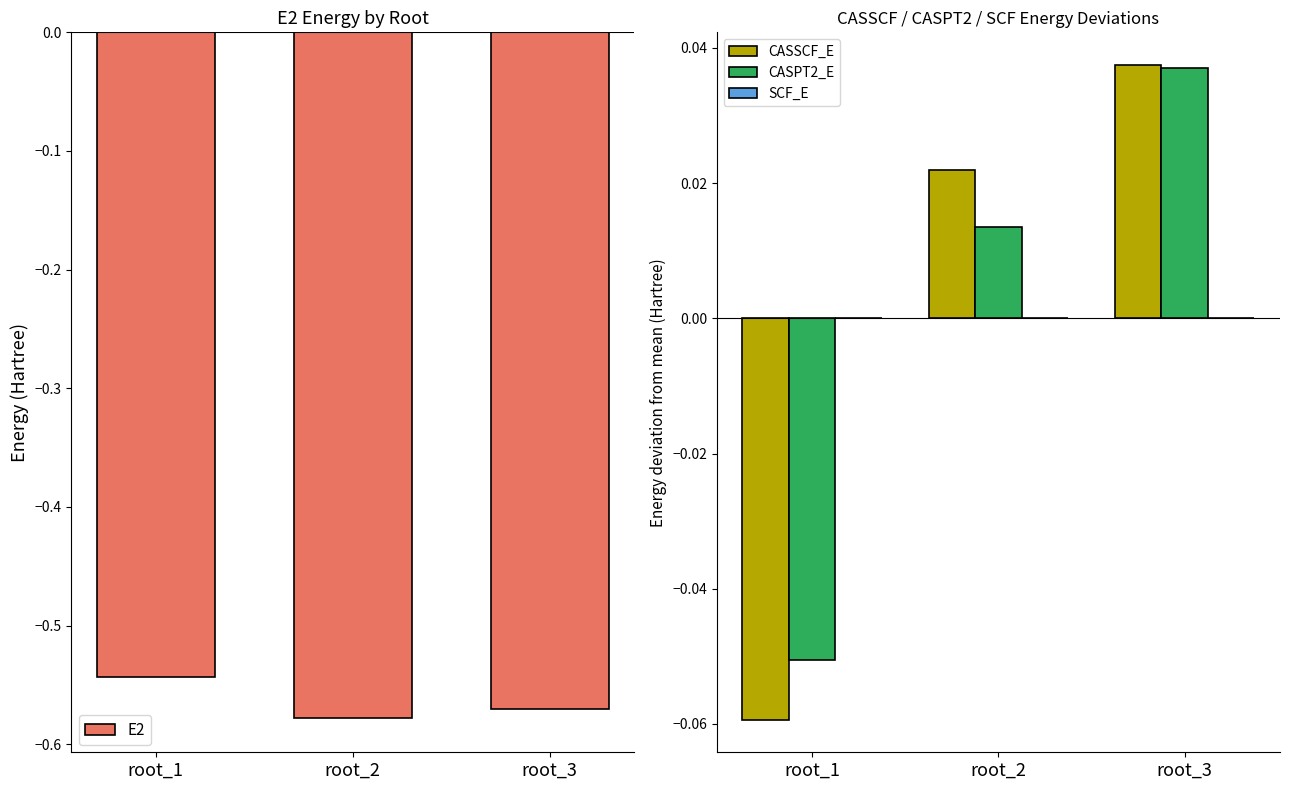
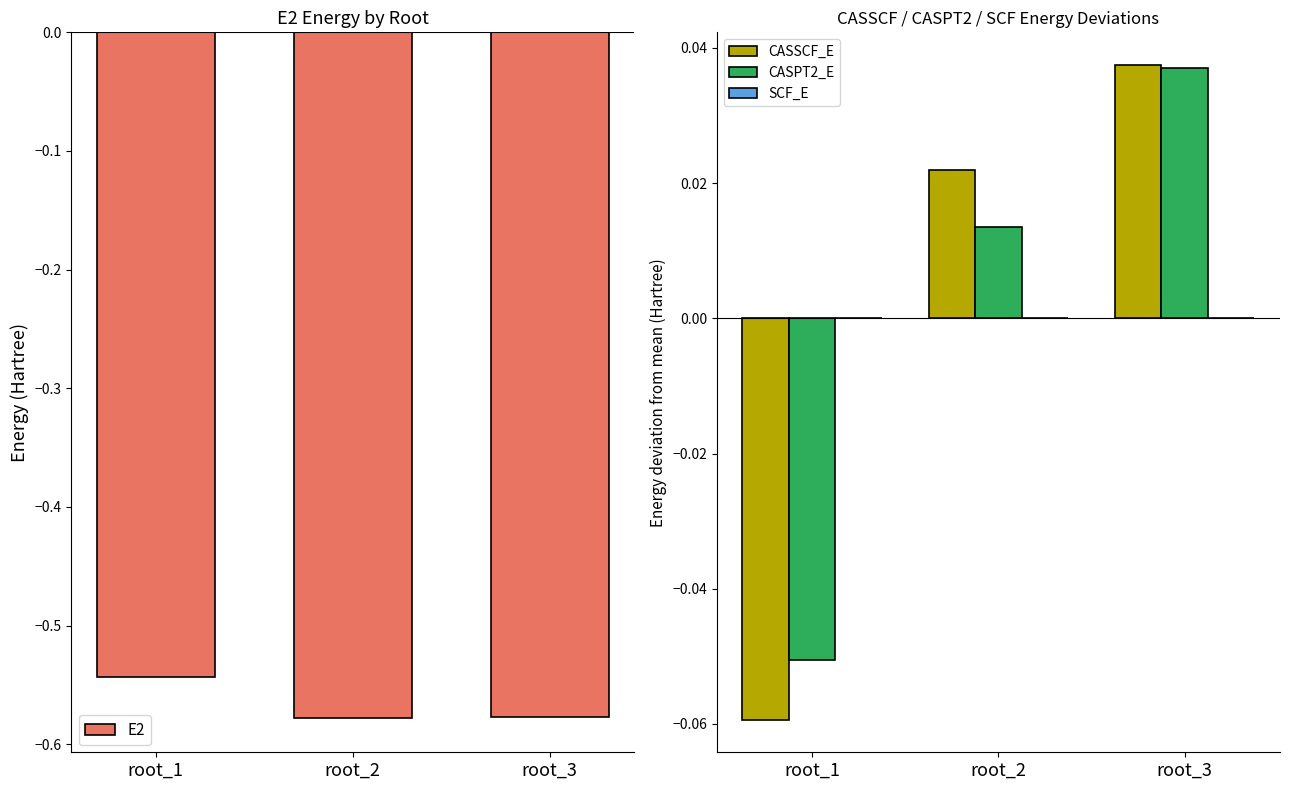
  {
    "E2 Energy by Root": {
      "root_1": -0.543,
      "root_2": -0.578,
-     "root_3": -0.570
+     "root_3": -0.577
    },
    "CASSCF / CASPT2 / SCF Energy Deviations": {
      "CASSCF_E": {
        "root_1": -0.059,
        "root_2": 0.022,
        "root_3": 0.037
      },
      "CASPT2_E": {
        "root_1": -0.051,
        "root_2": 0.013,
        "root_3": 0.037
      },
      "SCF_E": {
        "root_1": 0.000,
        "root_2": 0.000,
        "root_3": 0.000
      }
    }
  }
